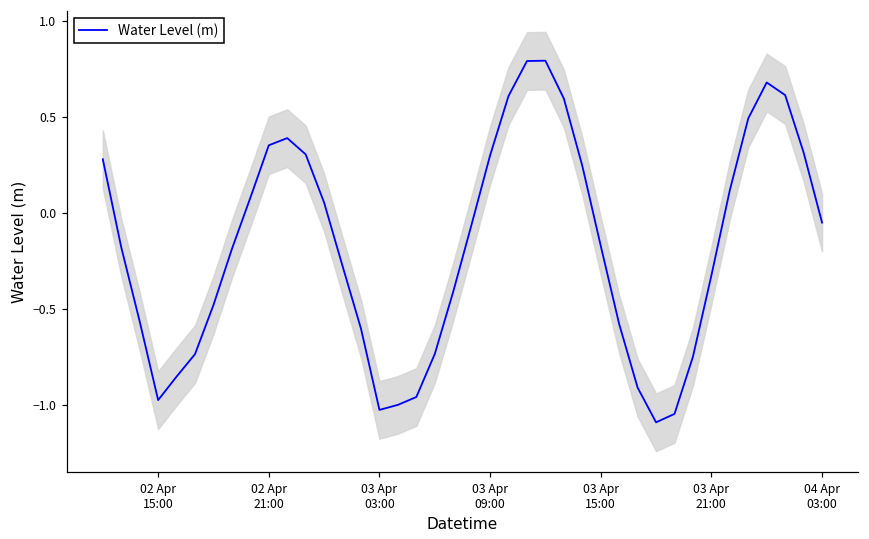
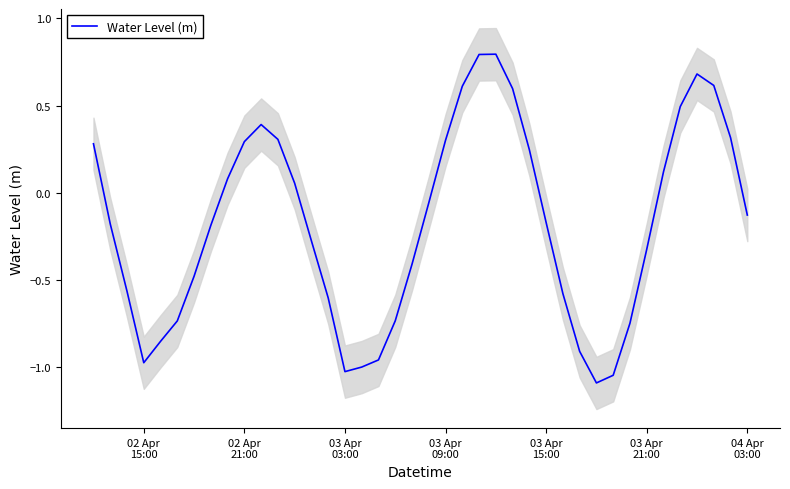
  {
    "Water Level (m)": {
      "02 Apr 15:00": -0.98,
-     "02 Apr 21:00": 0.35,
+     "02 Apr 21:00": 0.29,
      "03 Apr 03:00": -1.03,
      "03 Apr 09:00": 0.30,
      "03 Apr 15:00": -0.17,
      "03 Apr 21:00": -0.33,
-     "04 Apr 03:00": -0.05
+     "04 Apr 03:00": -0.13
    }
  }
